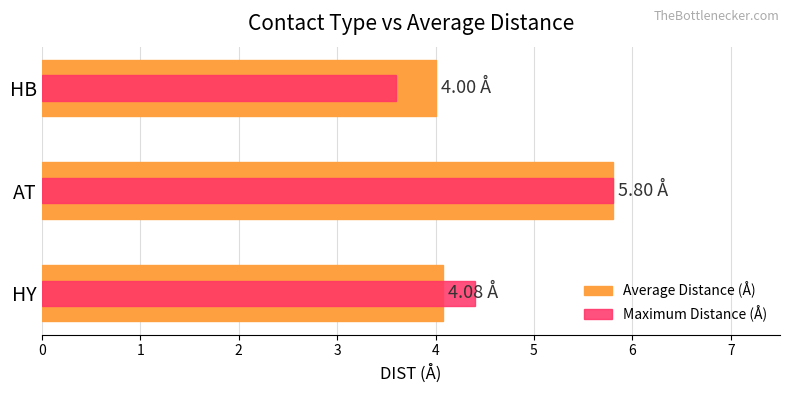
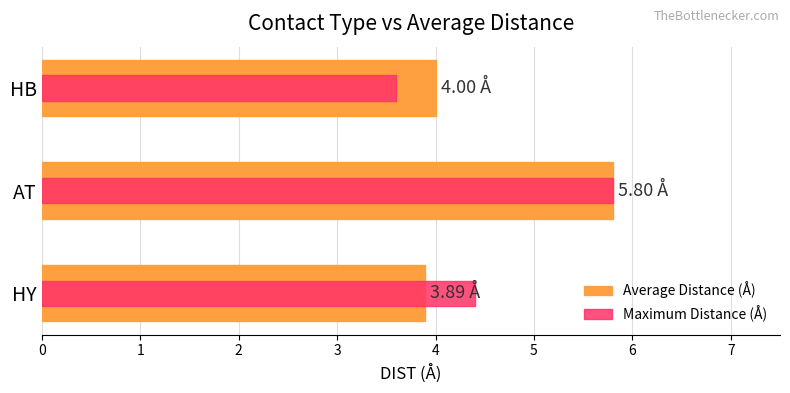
  {
    "Average Distance (Å)": {
      "HB": 4.00,
      "AT": 5.80,
-     "HY": 4.08
+     "HY": 3.89
    },
    "Maximum Distance (Å)": {
      "AT": 5.80
    }
  }
